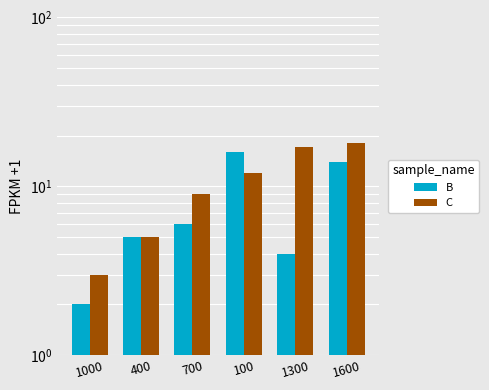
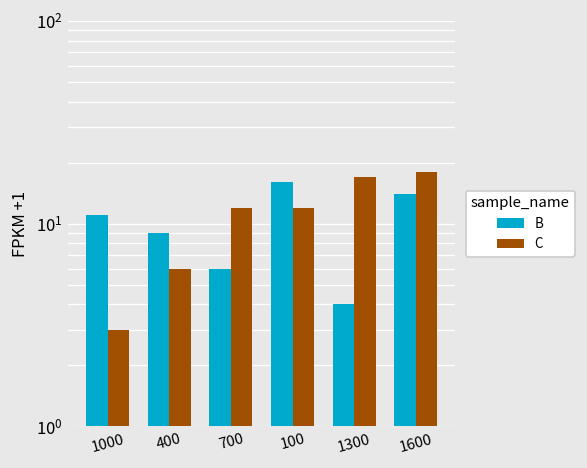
  {
    "B": {
-     "1000": 2,
-     "400": 5,
+     "1000": 11,
+     "400": 9,
      "700": 6,
      "100": 16,
      "1300": 4,
      "1600": 14
    },
    "C": {
      "1000": 3,
-     "400": 5,
-     "700": 9,
+     "400": 6,
+     "700": 12,
      "100": 12,
      "1300": 17,
      "1600": 18
    }
  }
